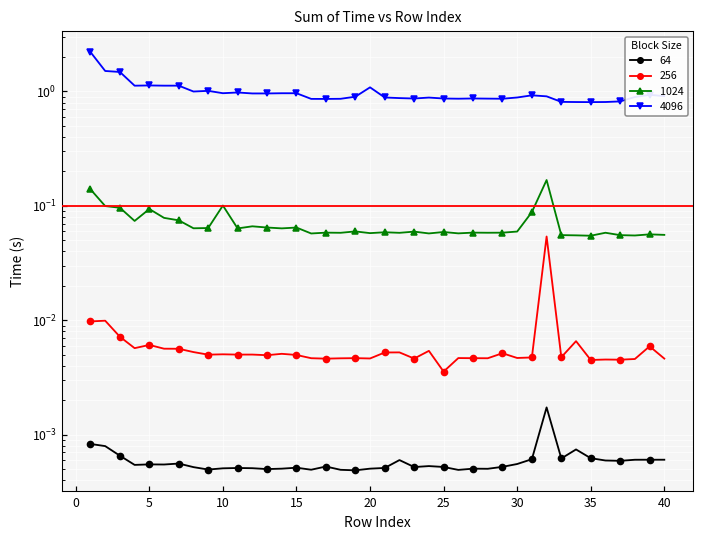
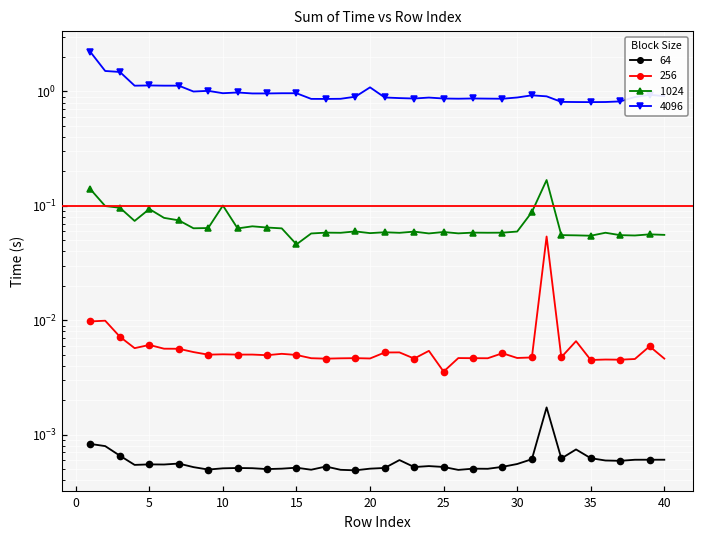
  {
    "64": {
      "5": 0.0006,
      "10": 0.0005,
      "15": 0.0005,
      "20": 0.0005,
      "25": 0.0005,
      "30": 0.0006,
      "35": 0.0006,
      "40": 0.0006
    },
    "256": {
      "5": 0.006,
      "10": 0.005,
      "15": 0.005,
      "20": 0.005,
      "25": 0.0036,
      "30": 0.005,
      "35": 0.0045,
      "40": 0.005
    },
    "1024": {
      "5": 0.09,
      "10": 0.10,
-     "15": 0.06,
+     "15": 0.05,
      "20": 0.06,
      "25": 0.06,
      "30": 0.06,
      "35": 0.05,
      "40": 0.06
    },
    "4096": {
      "5": 1.1,
      "10": 1.0,
      "15": 1.0,
      "20": 1.1,
      "25": 0.9,
      "30": 0.9,
      "35": 0.8
    }
  }
